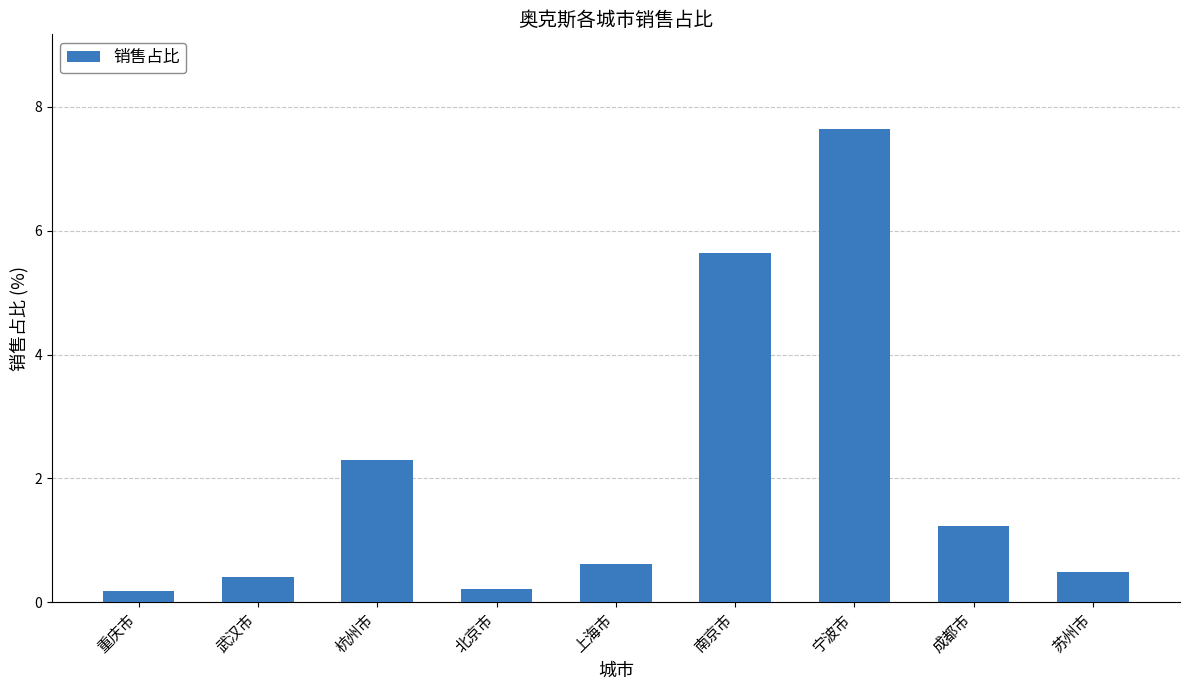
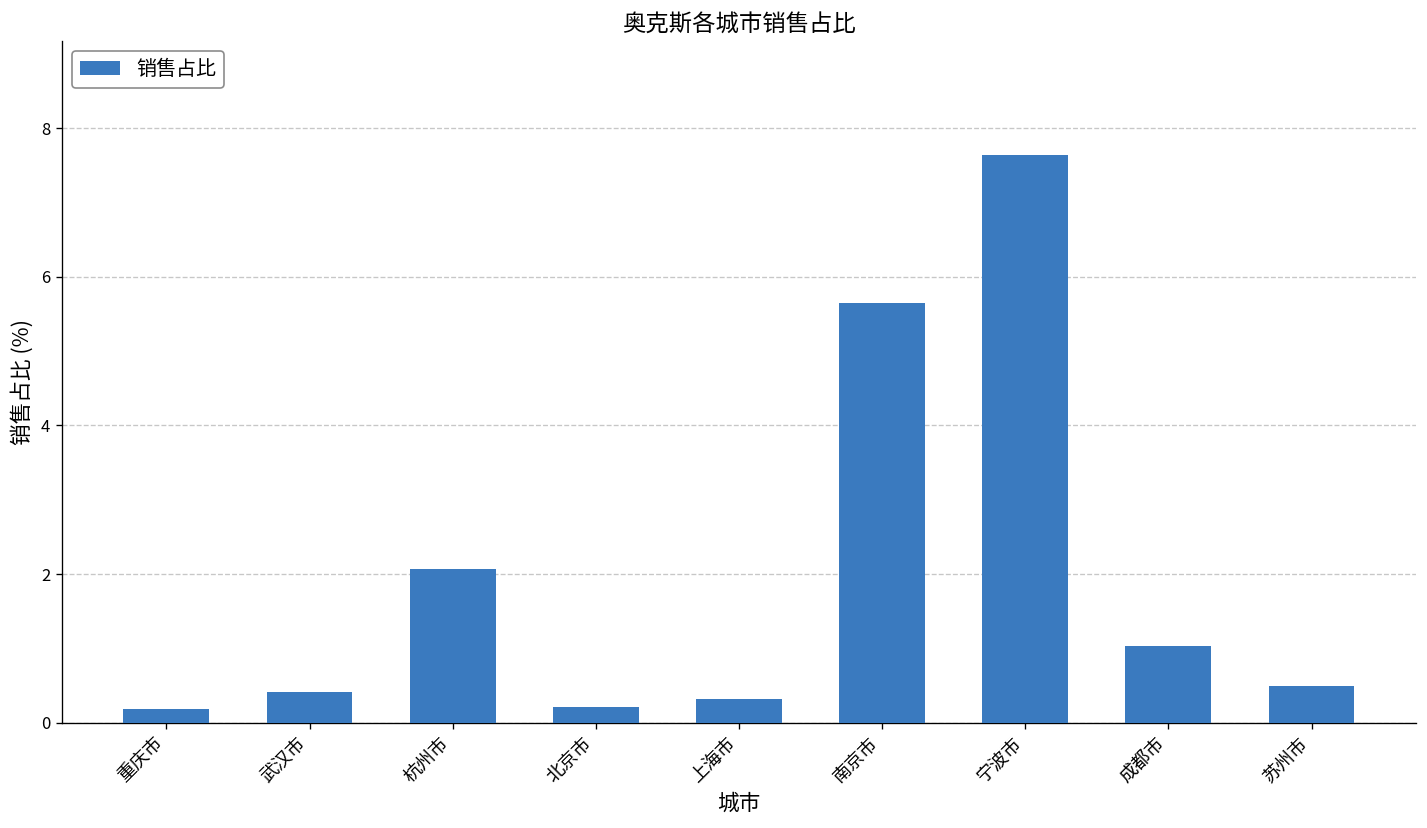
  {
    "重庆市": 0.2,
    "武汉市": 0.4,
-   "杭州市": 2.3,
+   "杭州市": 2.1,
    "北京市": 0.2,
-   "上海市": 0.6,
+   "上海市": 0.3,
    "南京市": 5.6,
    "宁波市": 7.6,
-   "成都市": 1.2,
+   "成都市": 1.0,
    "苏州市": 0.5
  }
